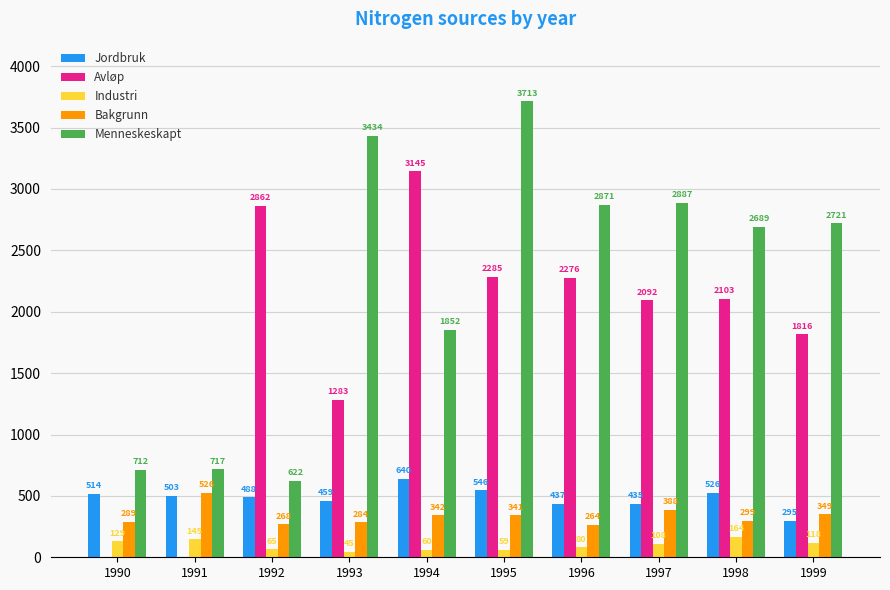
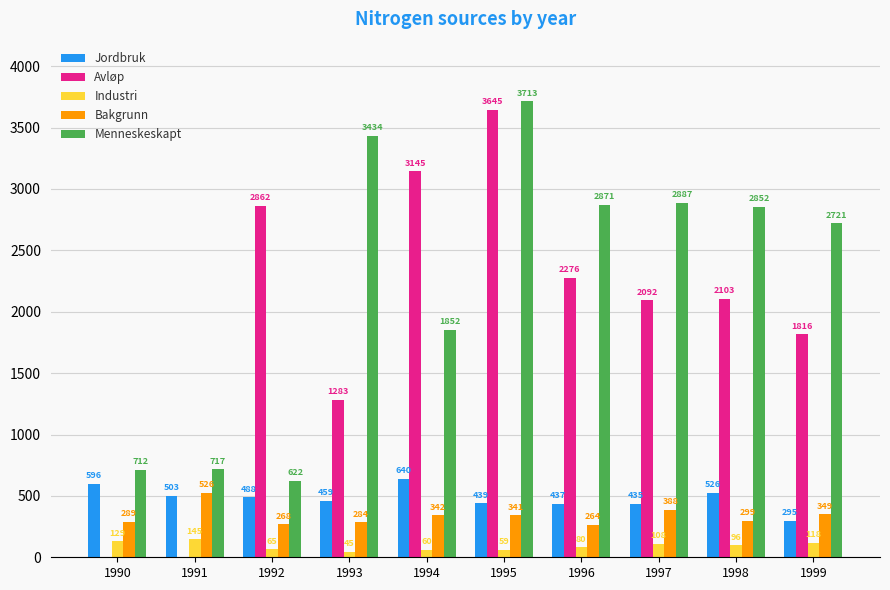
  {
    "Jordbruk": {
-     "1990": 514,
+     "1990": 596,
      "1991": 503,
      "1992": 488,
      "1993": 459,
      "1994": 640,
-     "1995": 546,
+     "1995": 439,
      "1996": 437,
      "1997": 435,
      "1998": 526,
      "1999": 295
    },
    "Avløp": {
      "1992": 2862,
      "1993": 1283,
      "1994": 3145,
-     "1995": 2285,
+     "1995": 3645,
      "1996": 2276,
      "1997": 2092,
      "1998": 2103,
      "1999": 1816
    },
    "Industri": {
      "1990": 129,
      "1991": 145,
      "1992": 65,
      "1993": 45,
      "1994": 60,
      "1995": 59,
      "1996": 80,
      "1997": 108,
-     "1998": 164,
+     "1998": 96,
      "1999": 118
    },
    "Bakgrunn": {
      "1990": 289,
      "1991": 526,
      "1992": 268,
      "1993": 284,
      "1994": 342,
      "1995": 341,
      "1996": 264,
      "1997": 388,
      "1998": 299,
      "1999": 349
    },
    "Menneskeskapt": {
      "1990": 712,
      "1991": 717,
      "1992": 622,
      "1993": 3434,
      "1994": 1852,
      "1995": 3713,
      "1996": 2871,
      "1997": 2887,
-     "1998": 2689,
+     "1998": 2852,
      "1999": 2721
    }
  }
